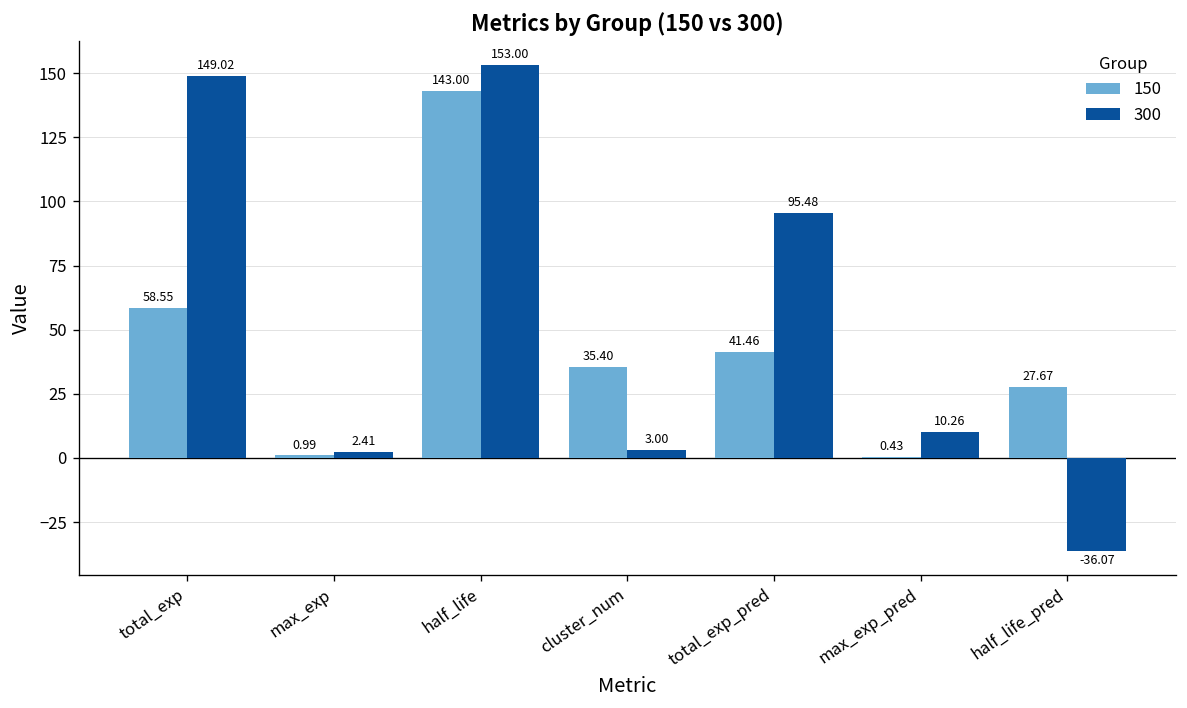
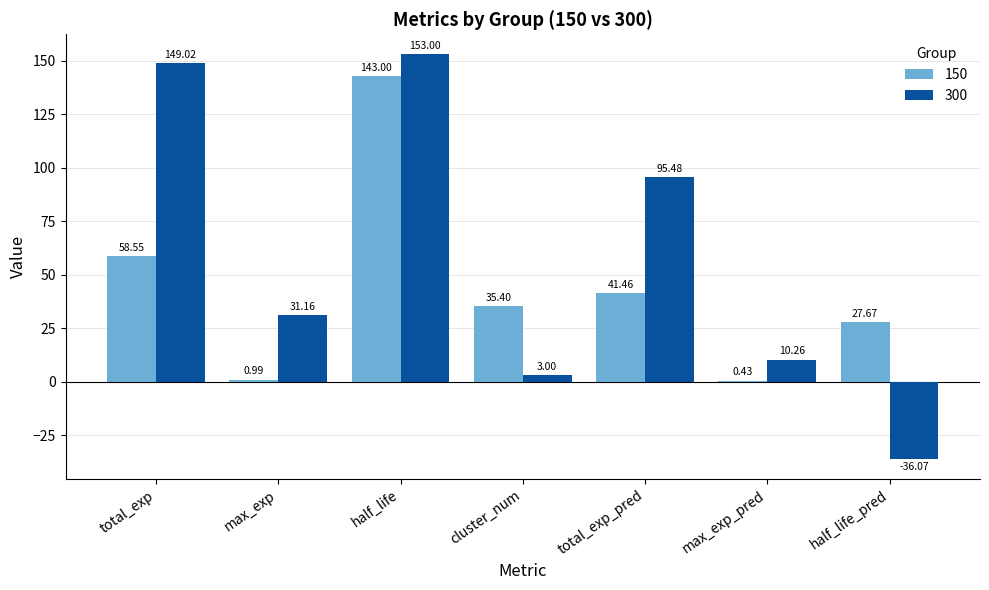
  {
    "150": {
      "total_exp": 58.55,
      "max_exp": 0.99,
      "half_life": 143.00,
      "cluster_num": 35.40,
      "total_exp_pred": 41.46,
      "max_exp_pred": 0.43,
      "half_life_pred": 27.67
    },
    "300": {
      "total_exp": 149.02,
-     "max_exp": 2.41,
+     "max_exp": 31.16,
      "half_life": 153.00,
      "cluster_num": 3.00,
      "total_exp_pred": 95.48,
      "max_exp_pred": 10.26,
      "half_life_pred": -36.07
    }
  }
